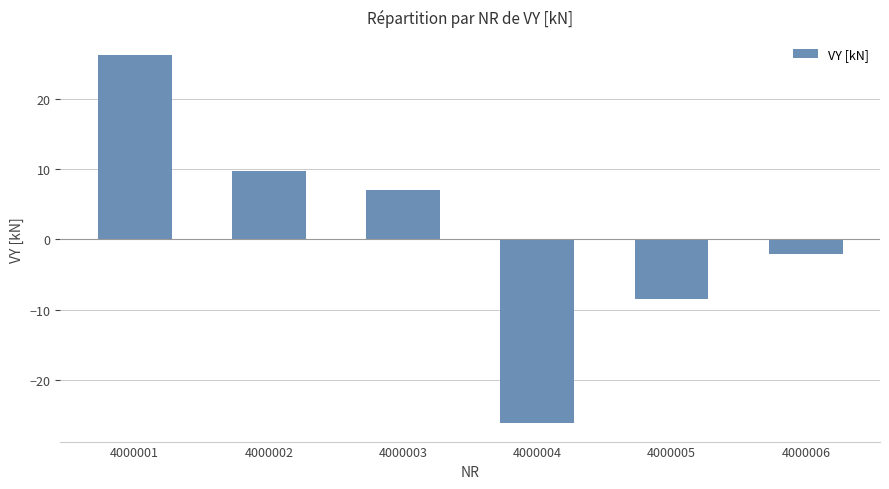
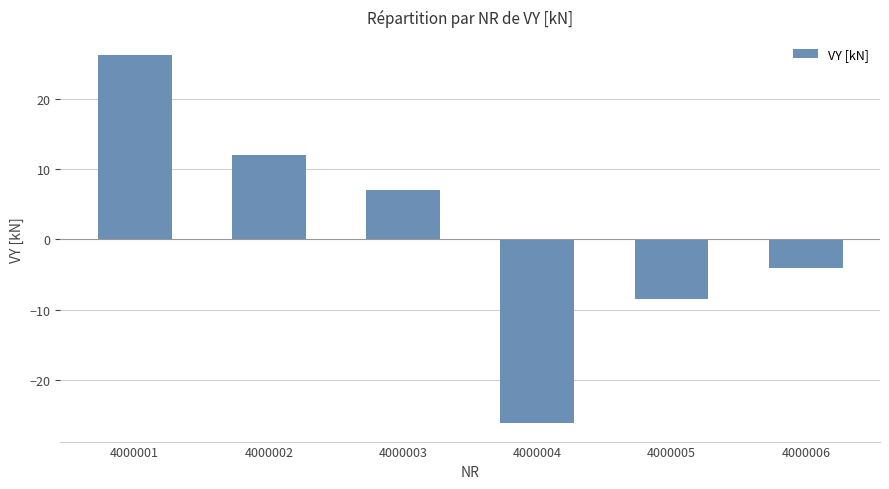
  {
    "4000001": 26,
-   "4000002": 10,
+   "4000002": 12,
    "4000003": 7,
    "4000004": -26,
    "4000005": -9,
-   "4000006": -2
+   "4000006": -4
  }
